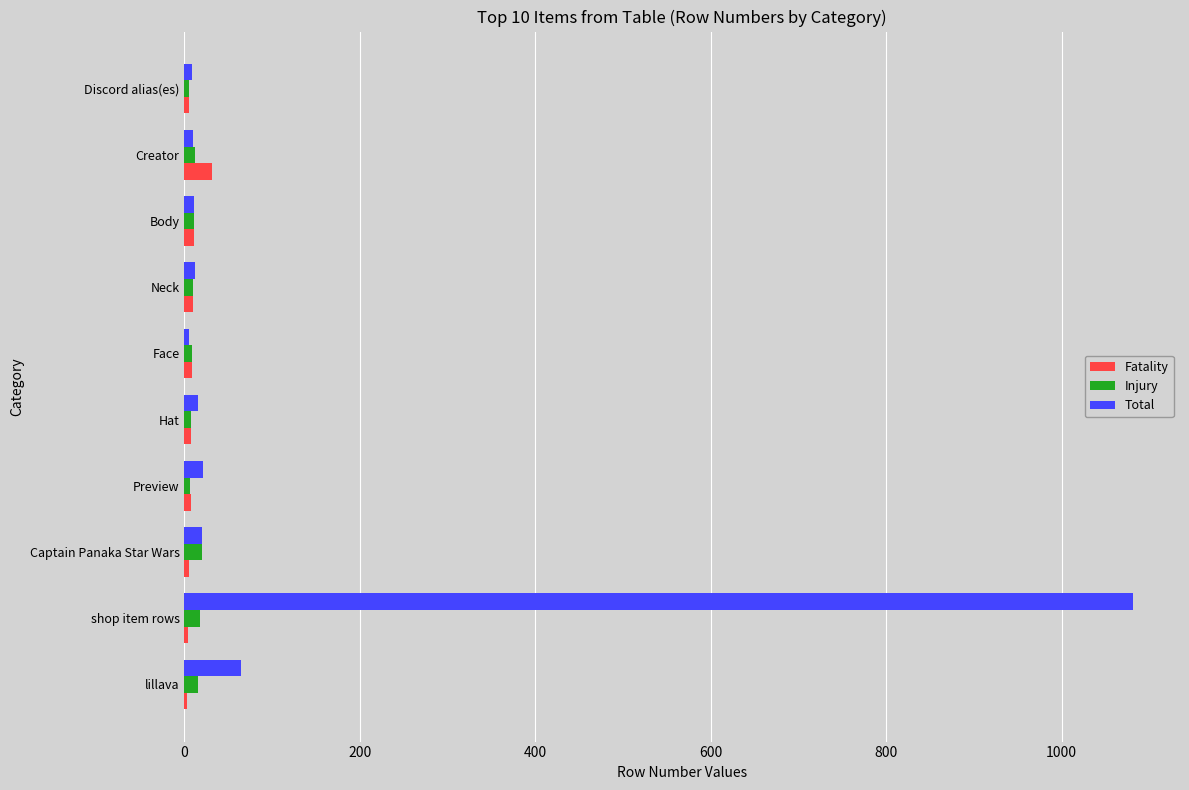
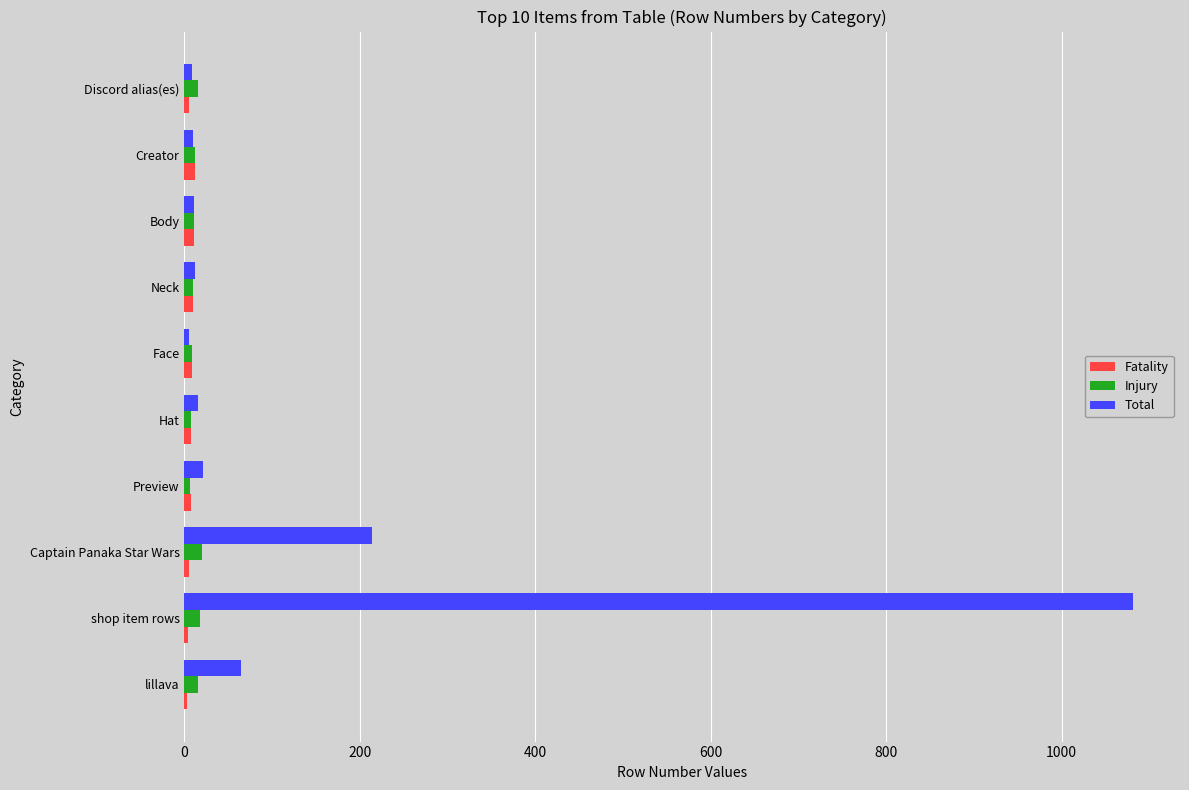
  {
    "Fatality": {
      "Discord alias(es)": 10,
-     "Creator": 30,
+     "Creator": 10,
      "Body": 10,
      "Neck": 10,
      "Face": 10,
      "Hat": 10,
      "Preview": 10,
      "Captain Panaka Star Wars": 10,
      "shop item rows": 0,
      "lillava": 0
    },
    "Injury": {
-     "Discord alias(es)": 10,
+     "Discord alias(es)": 20,
      "Creator": 10,
      "Body": 10,
      "Neck": 10,
      "Face": 10,
      "Hat": 10,
      "Preview": 10,
      "Captain Panaka Star Wars": 20,
      "shop item rows": 20,
      "lillava": 20
    },
    "Total": {
      "Discord alias(es)": 10,
      "Creator": 10,
      "Body": 10,
      "Neck": 10,
      "Face": 10,
      "Hat": 20,
      "Preview": 20,
-     "Captain Panaka Star Wars": 20,
+     "Captain Panaka Star Wars": 210,
      "shop item rows": 1080,
      "lillava": 70
    }
  }
